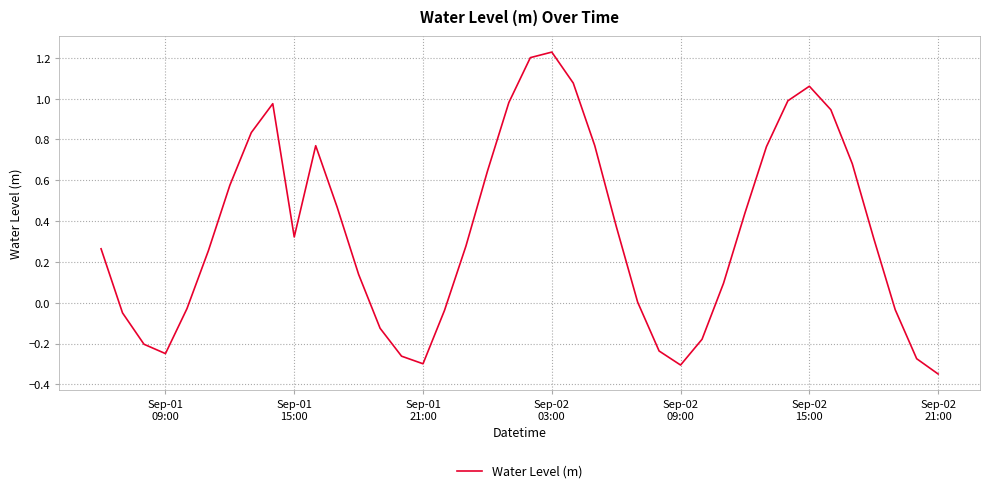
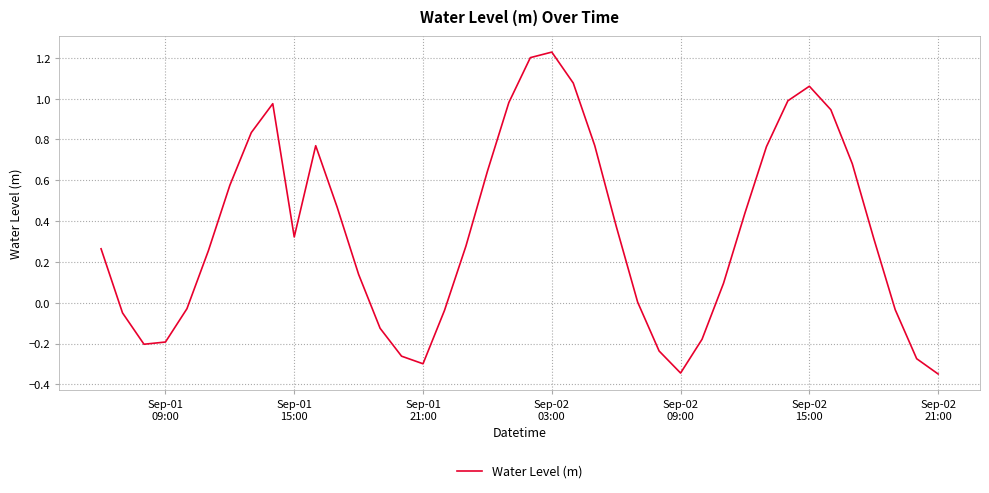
  {
-   "Sep-01 09:00": -0.25,
+   "Sep-01 09:00": -0.19,
    "Sep-01 15:00": 0.32,
    "Sep-01 21:00": -0.30,
    "Sep-02 03:00": 1.23,
-   "Sep-02 09:00": -0.31,
+   "Sep-02 09:00": -0.34,
    "Sep-02 15:00": 1.06,
    "Sep-02 21:00": -0.35
  }
